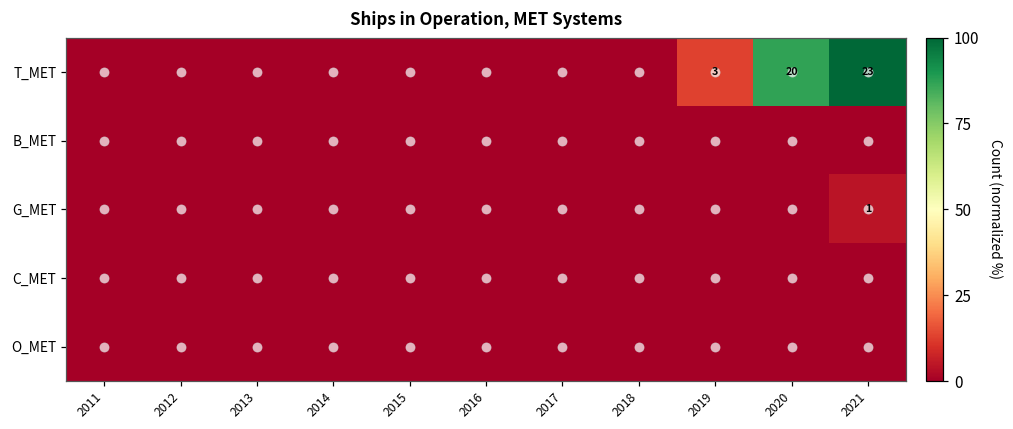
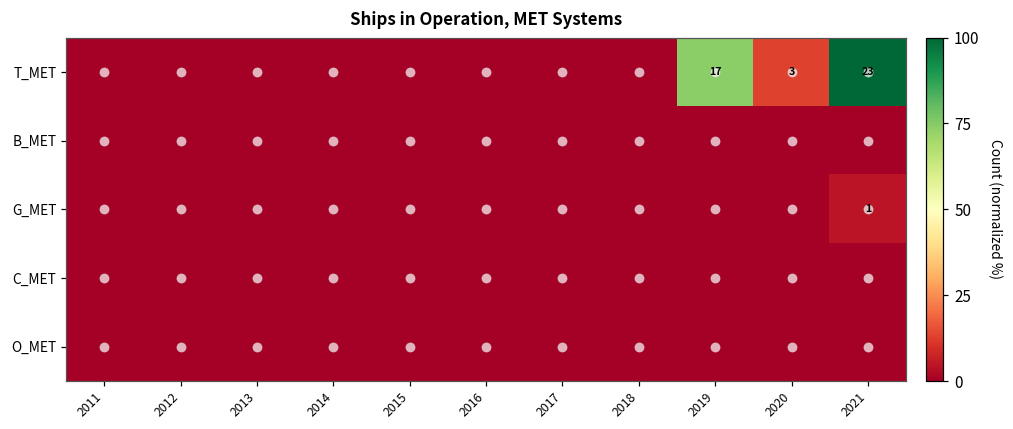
  {
    "T_MET": {
-     "2019": 3,
-     "2020": 20
+     "2019": 17,
+     "2020": 3
    }
  }
